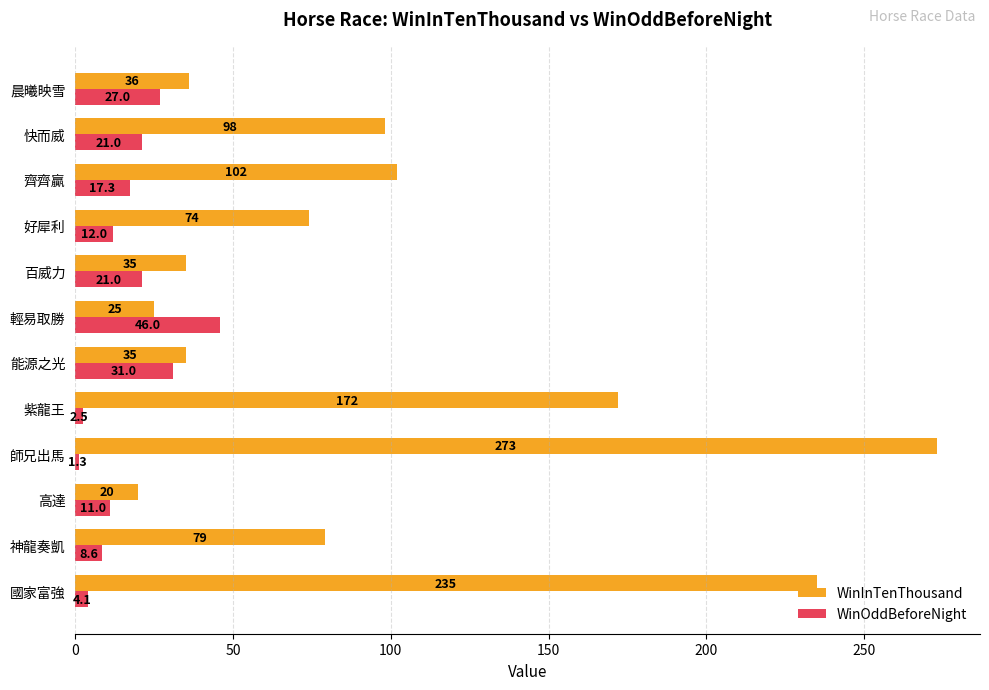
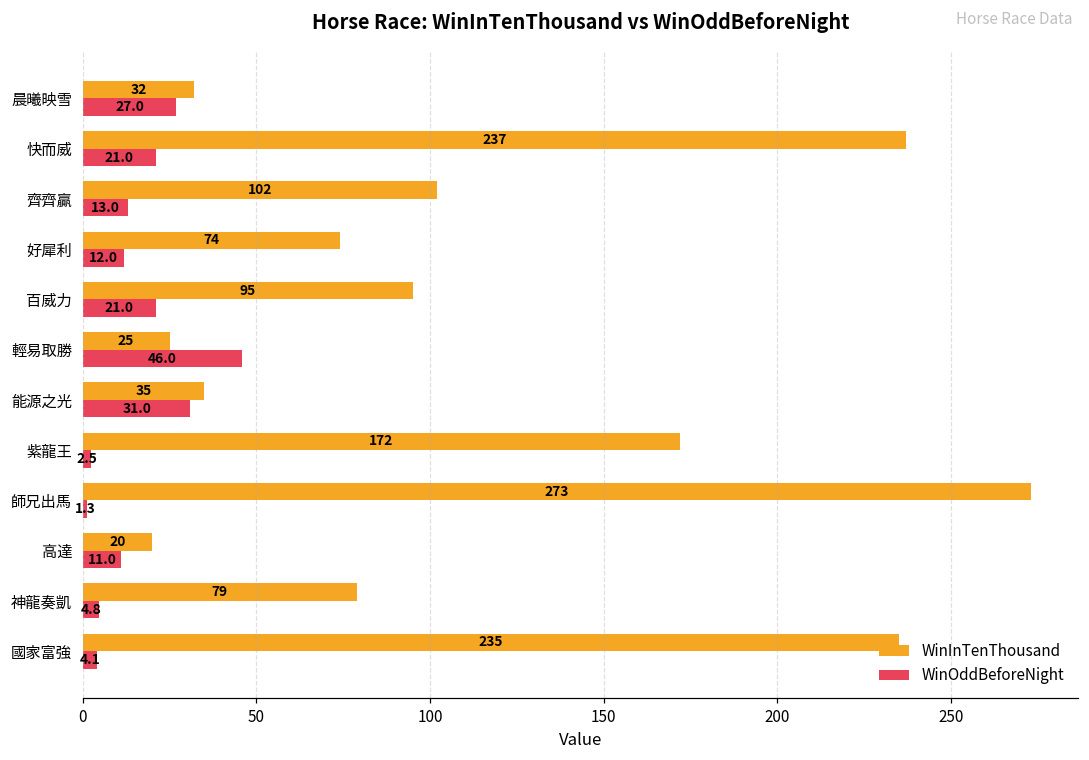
  {
    "WinInTenThousand": {
-     "晨曦映雪": 36,
-     "快而威": 98,
+     "晨曦映雪": 32,
+     "快而威": 237,
      "齊齊贏": 102,
      "好犀利": 74,
-     "百威力": 35,
+     "百威力": 95,
      "輕易取勝": 25,
      "能源之光": 35,
      "紫龍王": 172,
      "師兄出馬": 273,
      "高達": 20,
      "神龍奏凱": 79,
      "國家富強": 235
    },
    "WinOddBeforeNight": {
      "晨曦映雪": 27.0,
      "快而威": 21.0,
-     "齊齊贏": 17.3,
+     "齊齊贏": 13.0,
      "好犀利": 12.0,
      "百威力": 21.0,
      "輕易取勝": 46.0,
      "能源之光": 31.0,
      "紫龍王": 2.5,
      "師兄出馬": 1.3,
      "高達": 11.0,
-     "神龍奏凱": 8.6,
+     "神龍奏凱": 4.8,
      "國家富強": 4.1
    }
  }
